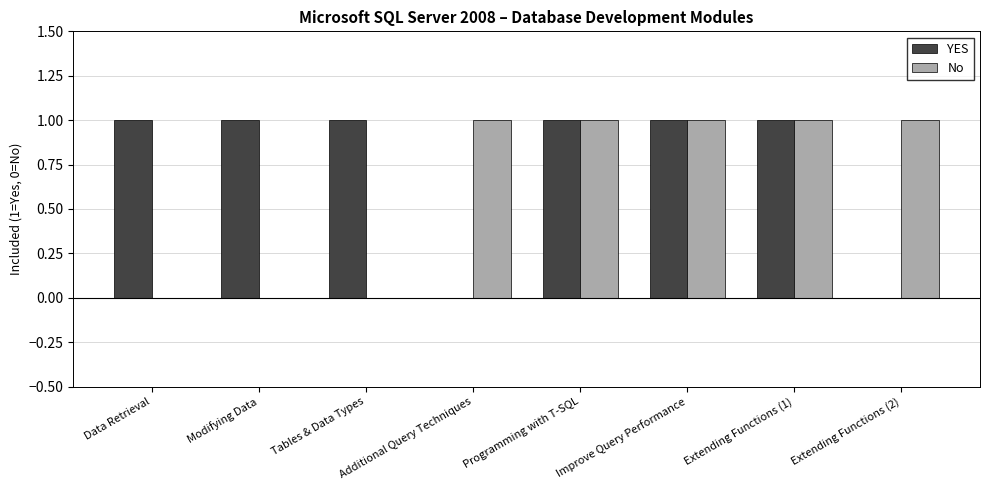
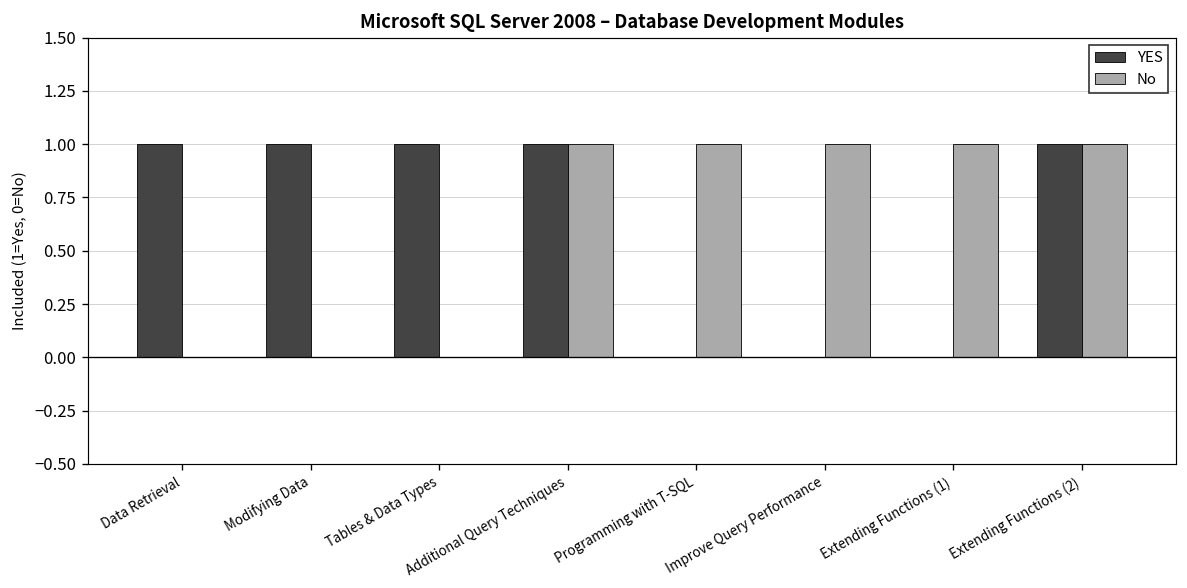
  {
    "YES": {
      "Data Retrieval": 1,
      "Modifying Data": 1,
      "Tables & Data Types": 1,
-     "Additional Query Techniques": 0,
-     "Programming with T-SQL": 1,
-     "Improve Query Performance": 1,
-     "Extending Functions (1)": 1,
-     "Extending Functions (2)": 0
+     "Additional Query Techniques": 1,
+     "Programming with T-SQL": 0,
+     "Improve Query Performance": 0,
+     "Extending Functions (1)": 0,
+     "Extending Functions (2)": 1
    },
    "No": {
      "Data Retrieval": 0,
      "Modifying Data": 0,
      "Tables & Data Types": 0,
      "Additional Query Techniques": 1,
      "Programming with T-SQL": 1,
      "Improve Query Performance": 1,
      "Extending Functions (1)": 1,
      "Extending Functions (2)": 1
    }
  }
